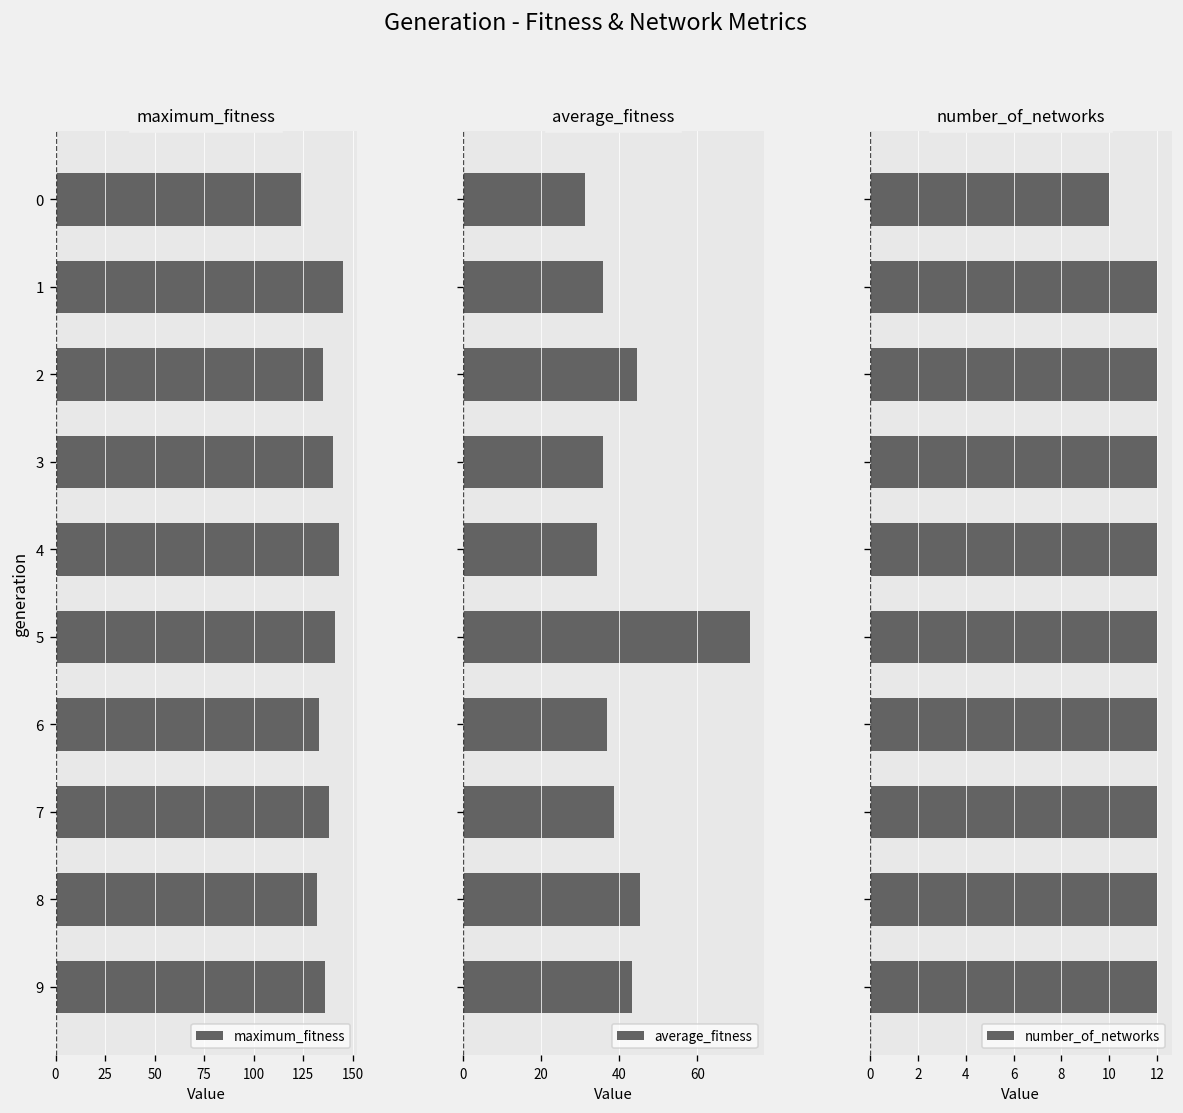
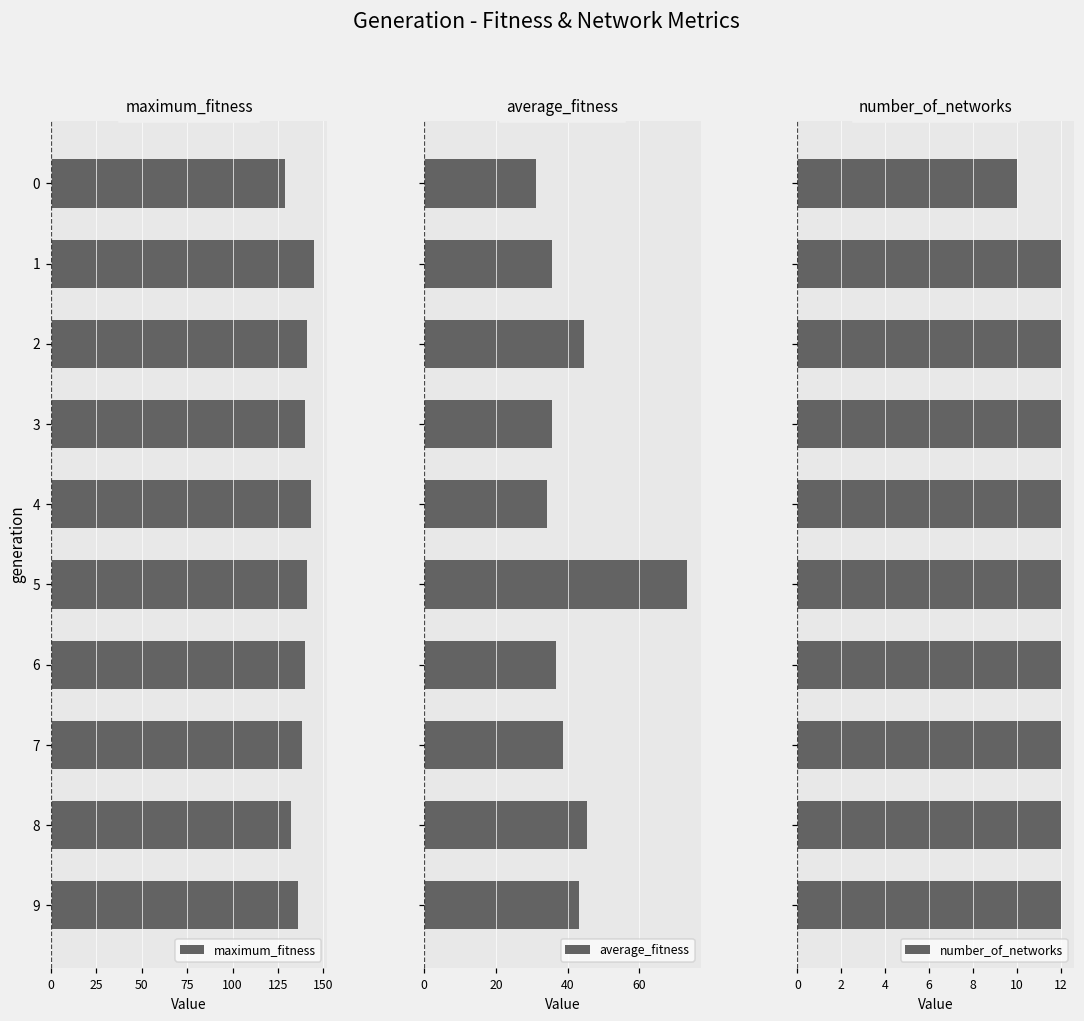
  {
    "maximum_fitness": {
-     "0": 124,
+     "0": 129,
      "1": 145,
-     "2": 135,
+     "2": 141,
      "3": 140,
      "4": 143,
      "5": 141,
-     "6": 133,
+     "6": 140,
      "7": 138,
      "8": 132,
      "9": 136
    }
  }
